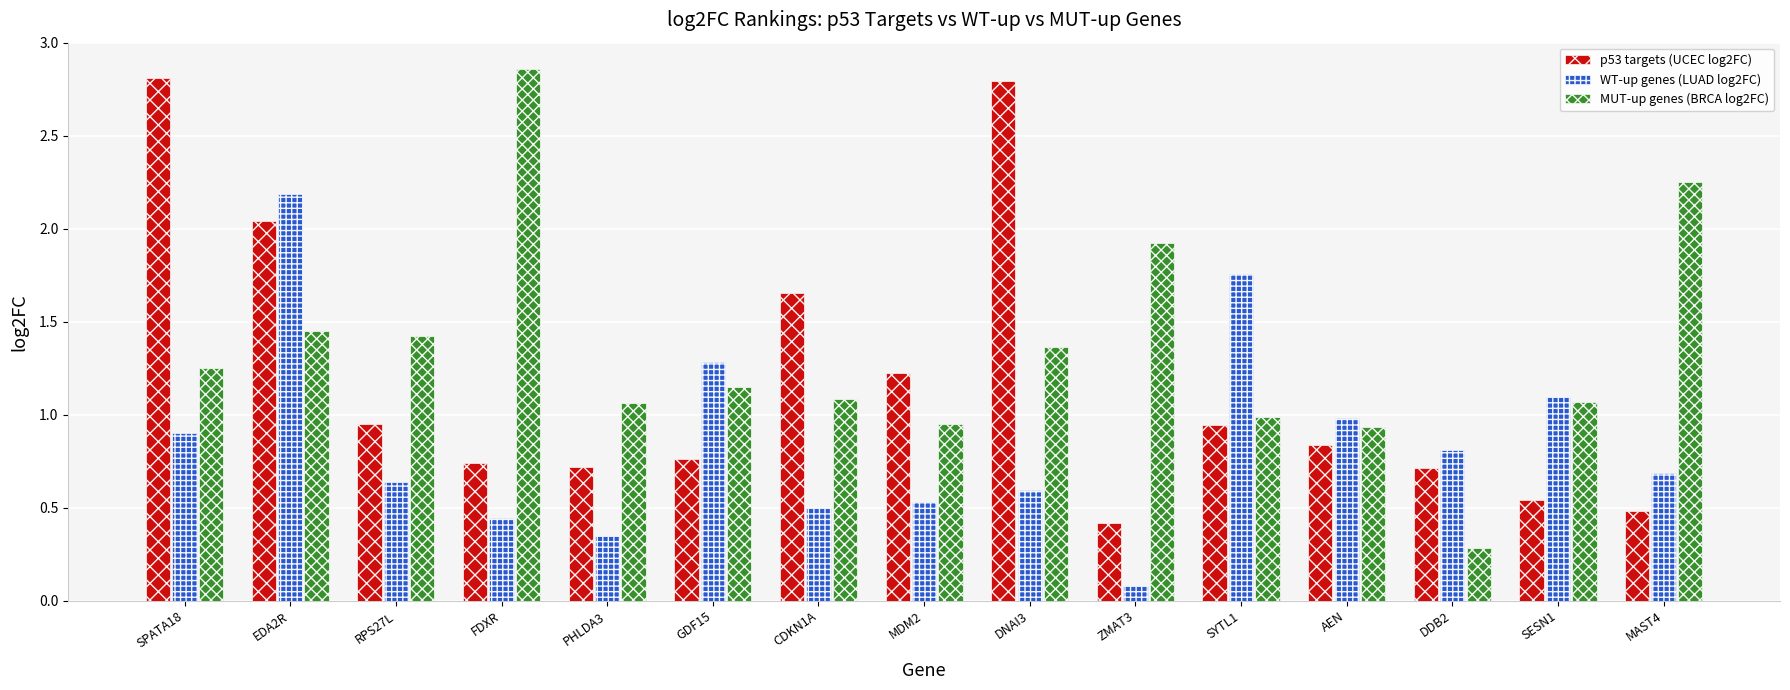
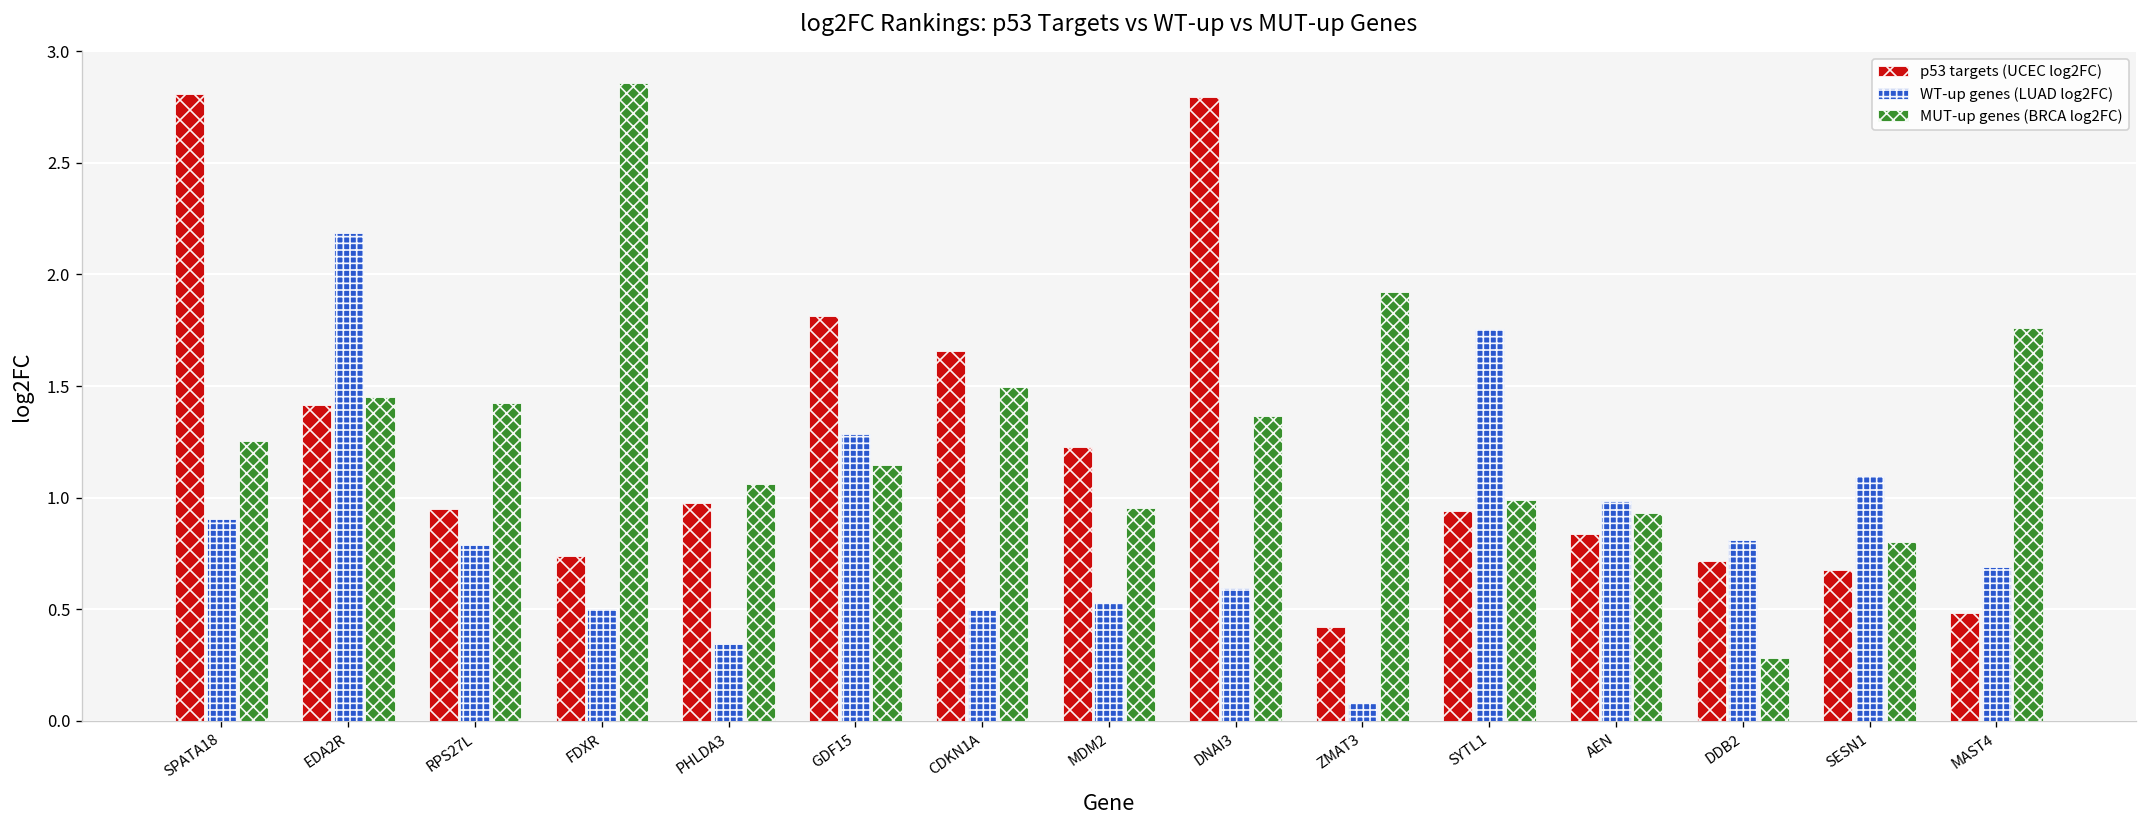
  {
    "p53 targets (UCEC log2FC)": {
      "SPATA18": 2.81,
-     "EDA2R": 2.04,
+     "EDA2R": 1.41,
      "RPS27L": 0.95,
      "FDXR": 0.74,
-     "PHLDA3": 0.72,
-     "GDF15": 0.76,
+     "PHLDA3": 0.97,
+     "GDF15": 1.81,
      "CDKN1A": 1.66,
      "MDM2": 1.23,
      "DNAI3": 2.79,
      "ZMAT3": 0.42,
      "SYTL1": 0.94,
      "AEN": 0.84,
      "DDB2": 0.71,
-     "SESN1": 0.54,
+     "SESN1": 0.68,
      "MAST4": 0.48
    },
    "WT-up genes (LUAD log2FC)": {
      "SPATA18": 0.90,
      "EDA2R": 2.19,
-     "RPS27L": 0.64,
-     "FDXR": 0.44,
+     "RPS27L": 0.79,
+     "FDXR": 0.50,
      "PHLDA3": 0.35,
      "GDF15": 1.28,
      "CDKN1A": 0.50,
      "MDM2": 0.53,
      "DNAI3": 0.59,
      "ZMAT3": 0.08,
      "SYTL1": 1.76,
      "AEN": 0.98,
      "DDB2": 0.81,
      "SESN1": 1.10,
      "MAST4": 0.69
    },
    "MUT-up genes (BRCA log2FC)": {
      "SPATA18": 1.25,
      "EDA2R": 1.45,
      "RPS27L": 1.42,
      "FDXR": 2.86,
      "PHLDA3": 1.06,
      "GDF15": 1.15,
-     "CDKN1A": 1.09,
+     "CDKN1A": 1.49,
      "MDM2": 0.95,
      "DNAI3": 1.36,
      "ZMAT3": 1.92,
      "SYTL1": 0.99,
      "AEN": 0.93,
      "DDB2": 0.28,
-     "SESN1": 1.07,
-     "MAST4": 2.25
+     "SESN1": 0.80,
+     "MAST4": 1.76
    }
  }
